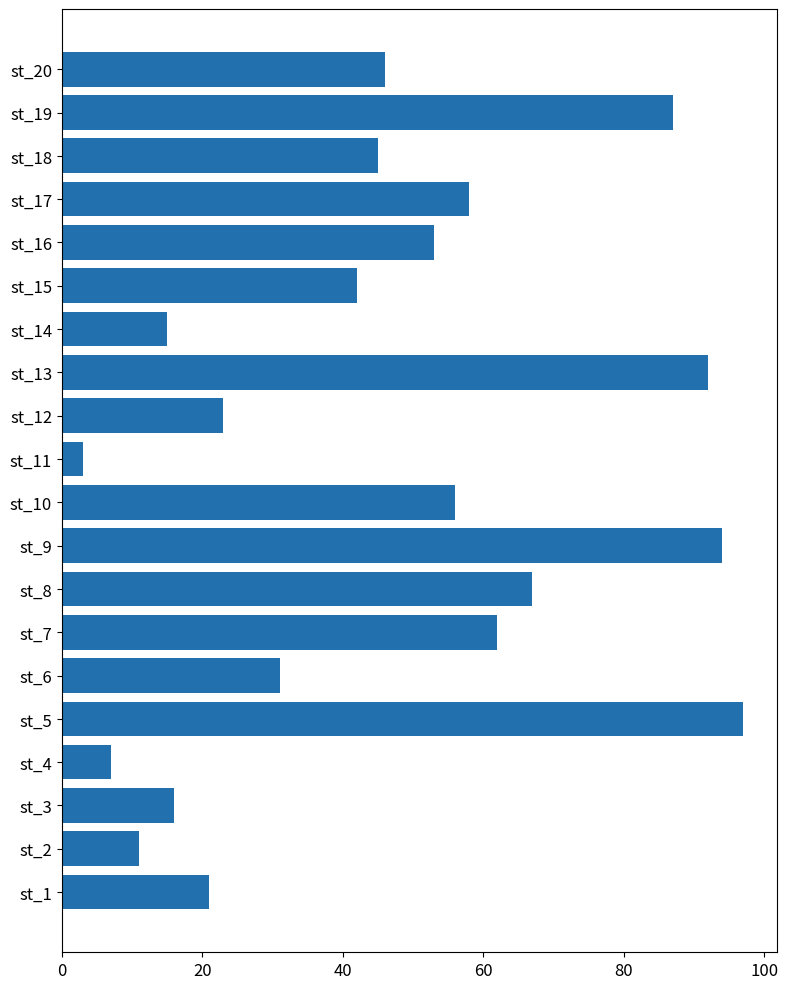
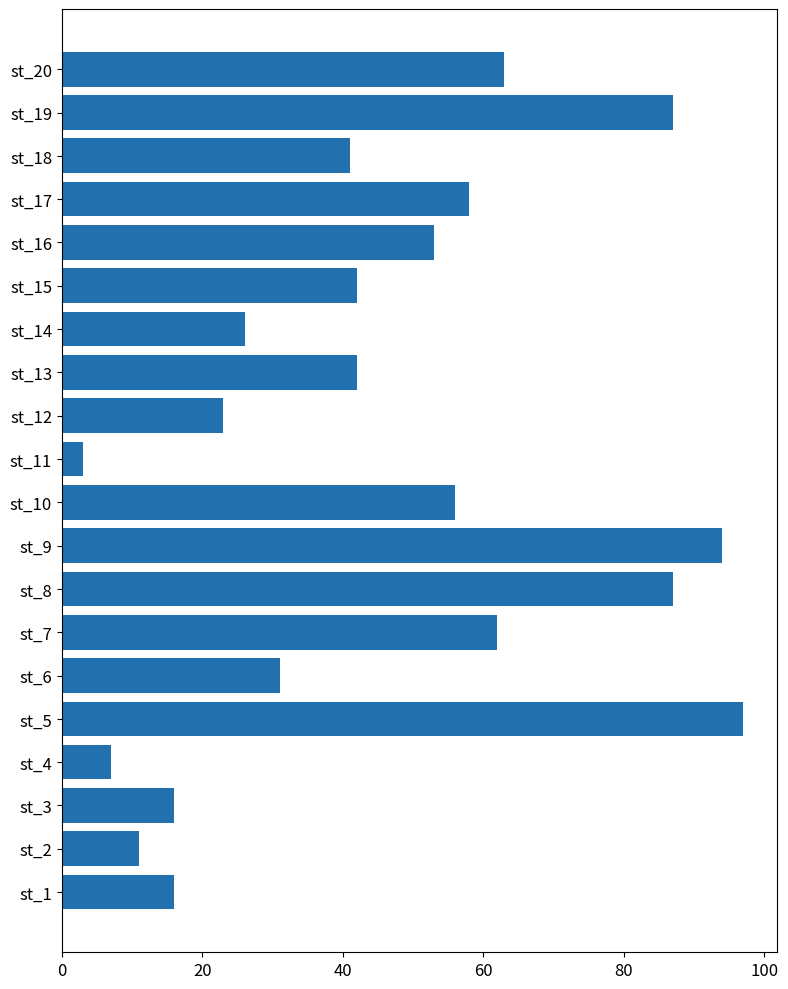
  {
-   "st_20": 46,
+   "st_20": 63,
    "st_19": 87,
-   "st_18": 45,
+   "st_18": 41,
    "st_17": 58,
    "st_16": 53,
    "st_15": 42,
-   "st_14": 15,
-   "st_13": 92,
+   "st_14": 26,
+   "st_13": 42,
    "st_12": 23,
    "st_11": 3,
    "st_10": 56,
    "st_9": 94,
-   "st_8": 67,
+   "st_8": 87,
    "st_7": 62,
    "st_6": 31,
    "st_5": 97,
    "st_4": 7,
    "st_3": 16,
    "st_2": 11,
-   "st_1": 21
+   "st_1": 16
  }
